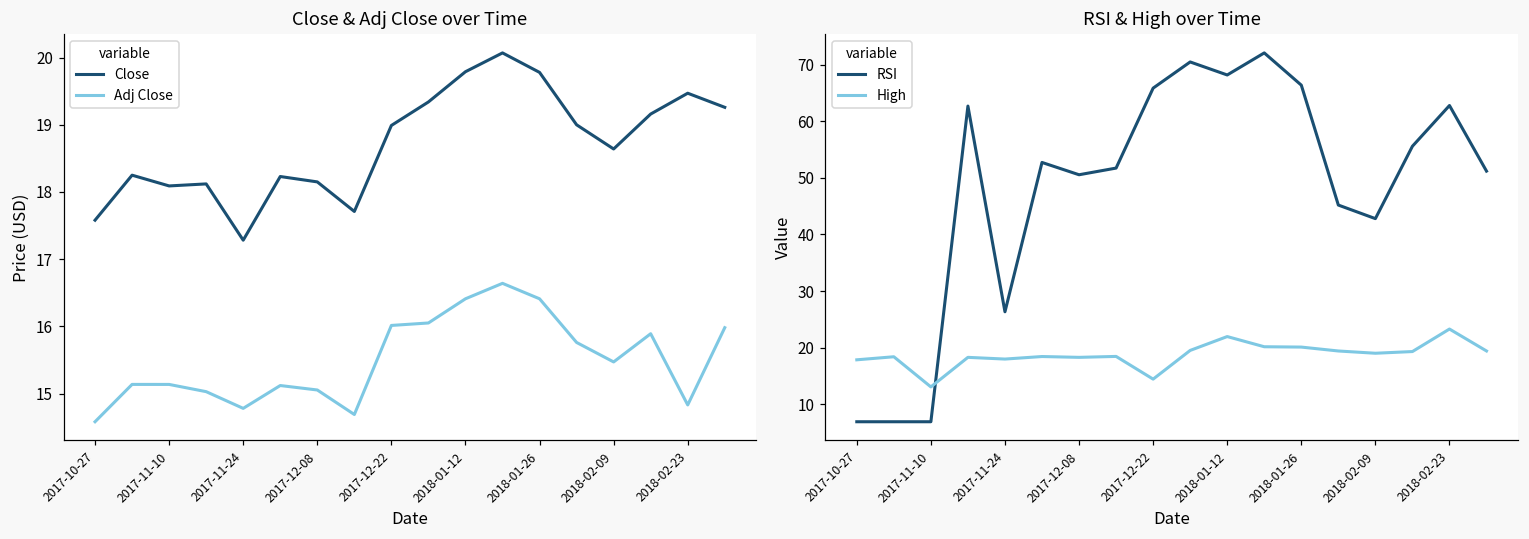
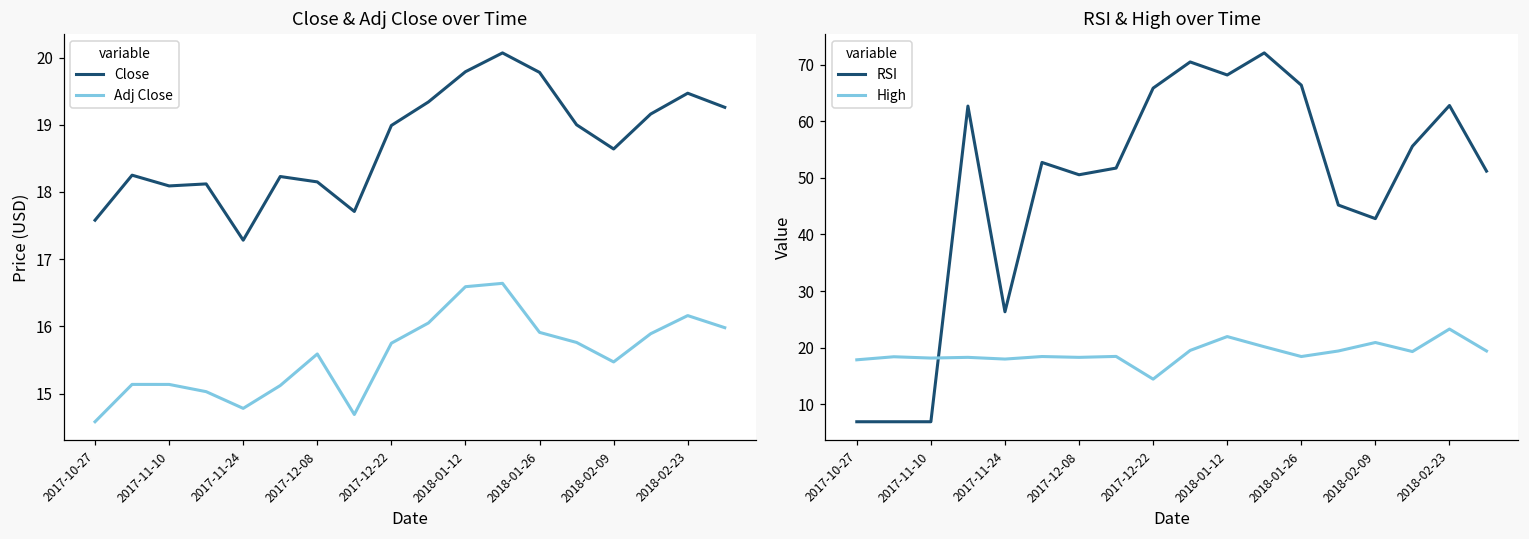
  {
    "Close & Adj Close over Time": {
      "Close": {
        "2017-10-27": 17.6,
        "2017-11-10": 18.1,
        "2017-11-24": 17.3,
        "2017-12-08": 18.1,
        "2017-12-22": 19.0,
        "2018-01-12": 19.8,
        "2018-01-26": 19.8,
        "2018-02-09": 18.6,
        "2018-02-23": 19.5
      },
      "Adj Close": {
        "2017-10-27": 14.6,
        "2017-11-10": 15.1,
        "2017-11-24": 14.8,
-       "2017-12-08": 15.1,
-       "2017-12-22": 16.0,
-       "2018-01-12": 16.4,
-       "2018-01-26": 16.4,
+       "2017-12-08": 15.6,
+       "2017-12-22": 15.7,
+       "2018-01-12": 16.6,
+       "2018-01-26": 15.9,
        "2018-02-09": 15.5,
-       "2018-02-23": 14.8
+       "2018-02-23": 16.2
      }
    },
    "RSI & High over Time": {
      "RSI": {
        "2017-10-27": 7,
        "2017-11-10": 7,
        "2017-11-24": 26,
        "2017-12-08": 51,
        "2017-12-22": 66,
        "2018-01-12": 68,
        "2018-01-26": 66,
        "2018-02-09": 43,
        "2018-02-23": 63
      },
      "High": {
        "2017-10-27": 18,
-       "2017-11-10": 13,
+       "2017-11-10": 18,
        "2017-11-24": 18,
        "2017-12-08": 18,
        "2017-12-22": 14,
        "2018-01-12": 22,
-       "2018-01-26": 20,
-       "2018-02-09": 19,
+       "2018-01-26": 18,
+       "2018-02-09": 21,
        "2018-02-23": 23
      }
    }
  }
